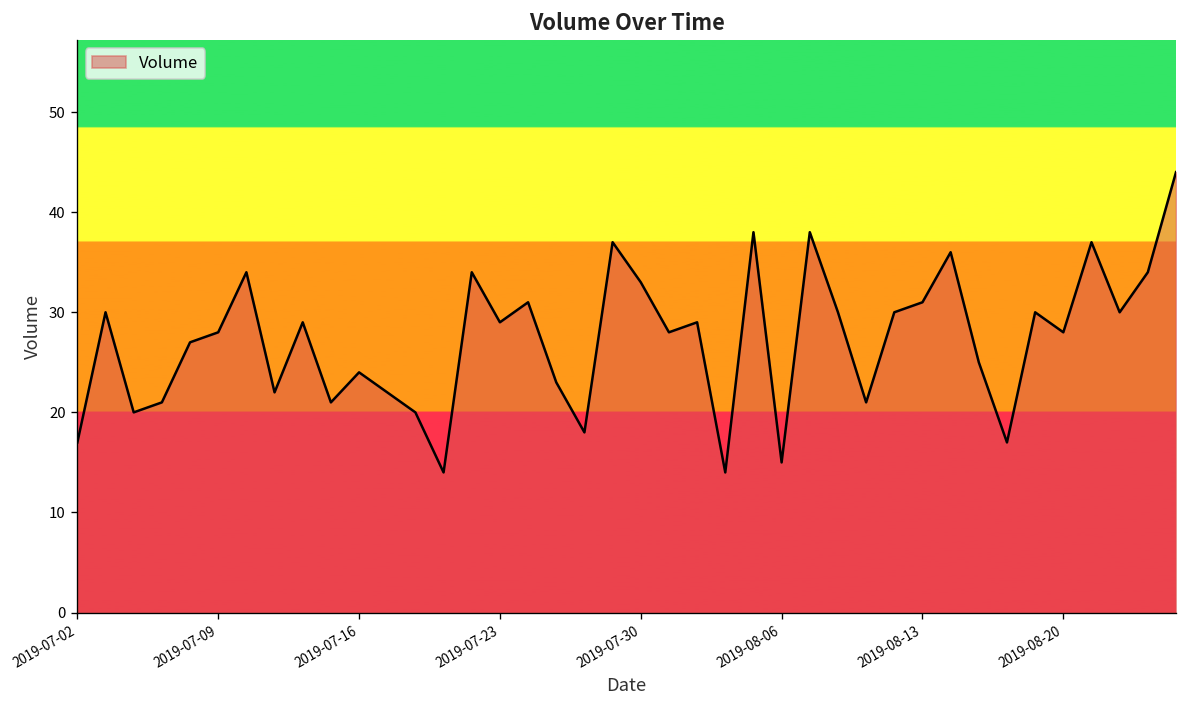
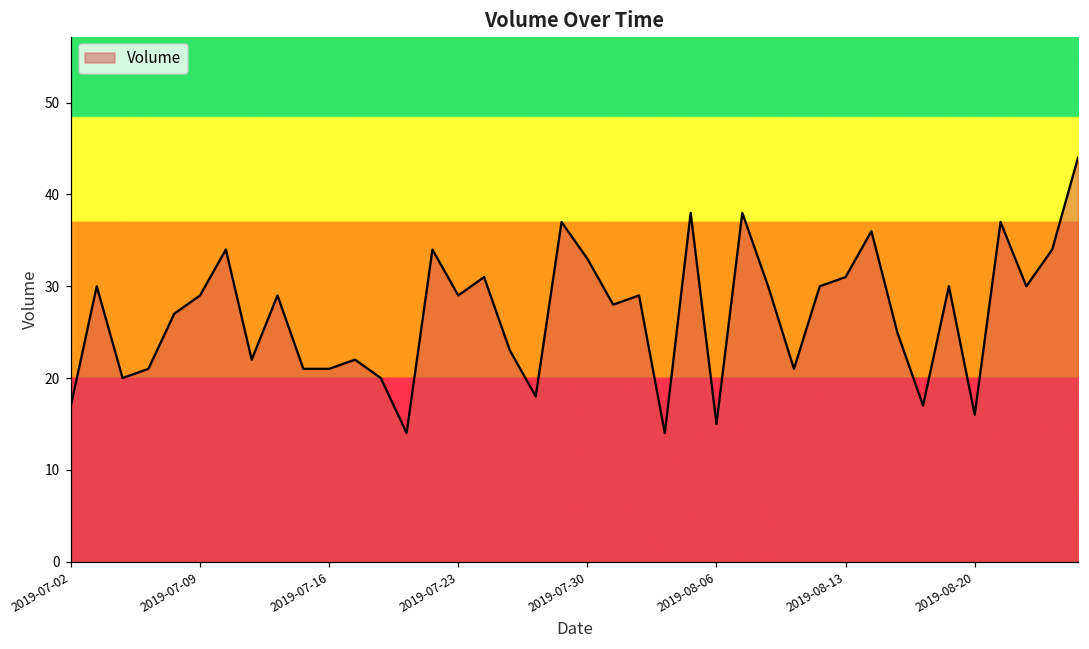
  {
    "2019-07-02": 17,
-   "2019-07-09": 28,
-   "2019-07-16": 24,
+   "2019-07-09": 29,
+   "2019-07-16": 21,
    "2019-07-23": 29,
    "2019-07-30": 33,
    "2019-08-06": 15,
    "2019-08-13": 31,
-   "2019-08-20": 28
+   "2019-08-20": 16
  }
